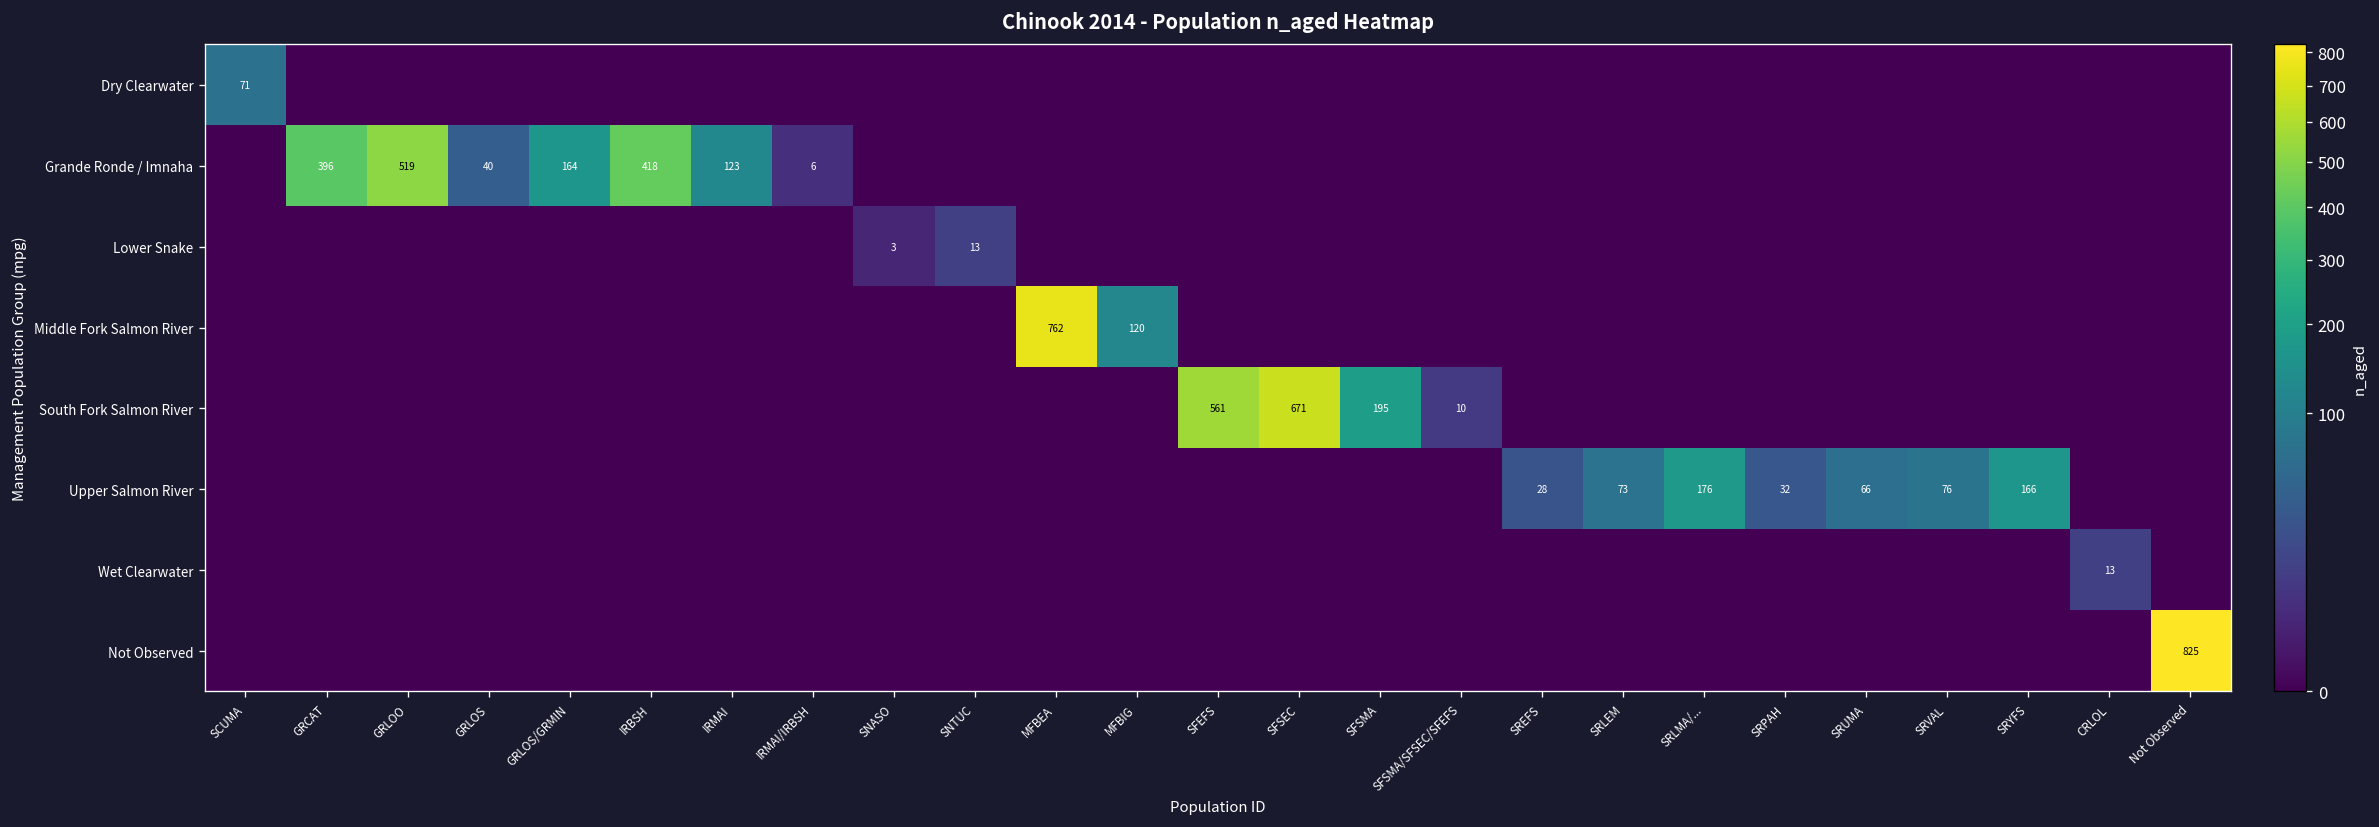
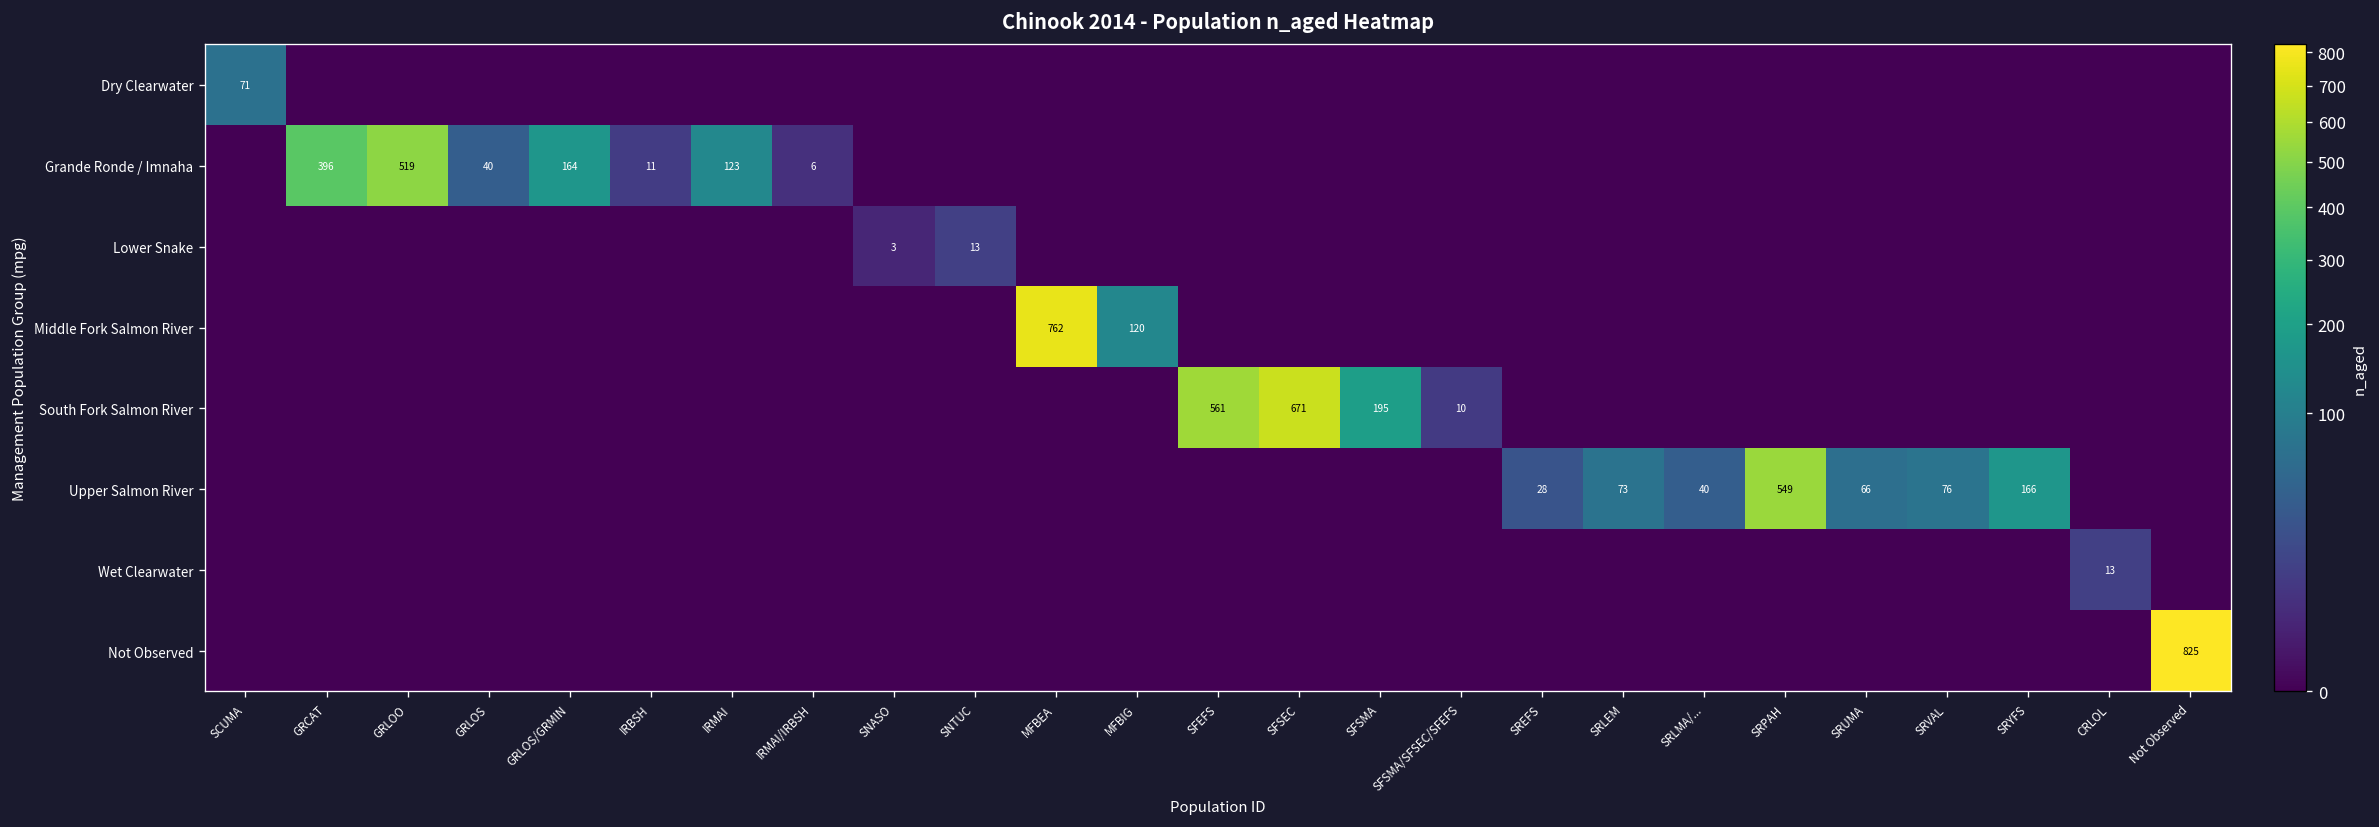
  {
    "Dry Clearwater": {
      "SCUMA": 71
    },
    "Grande Ronde / Imnaha": {
      "GRCAT": 396,
      "GRLOO": 519,
      "GRLOS": 40,
      "GRLOS/GRMIN": 164,
-     "IRBSH": 418,
+     "IRBSH": 11,
      "IRMAI": 123,
      "IRMAI/IRBSH": 6
    },
    "Lower Snake": {
      "SNASO": 3,
      "SNTUC": 13
    },
    "Middle Fork Salmon River": {
      "MFBEA": 762,
      "MFBIG": 120
    },
    "South Fork Salmon River": {
      "SFEFS": 561,
      "SFSEC": 671,
      "SFSMA": 195,
      "SFSMA/SFSEC/SFEFS": 10
    },
    "Upper Salmon River": {
      "SREFS": 28,
      "SRLEM": 73,
-     "SRLMA/...": 176,
-     "SRPAH": 32,
+     "SRLMA/...": 40,
+     "SRPAH": 549,
      "SRUMA": 66,
      "SRVAL": 76,
      "SRYFS": 166
    },
    "Wet Clearwater": {
      "CRLOL": 13
    },
    "Not Observed": {
      "Not Observed": 825
    }
  }
